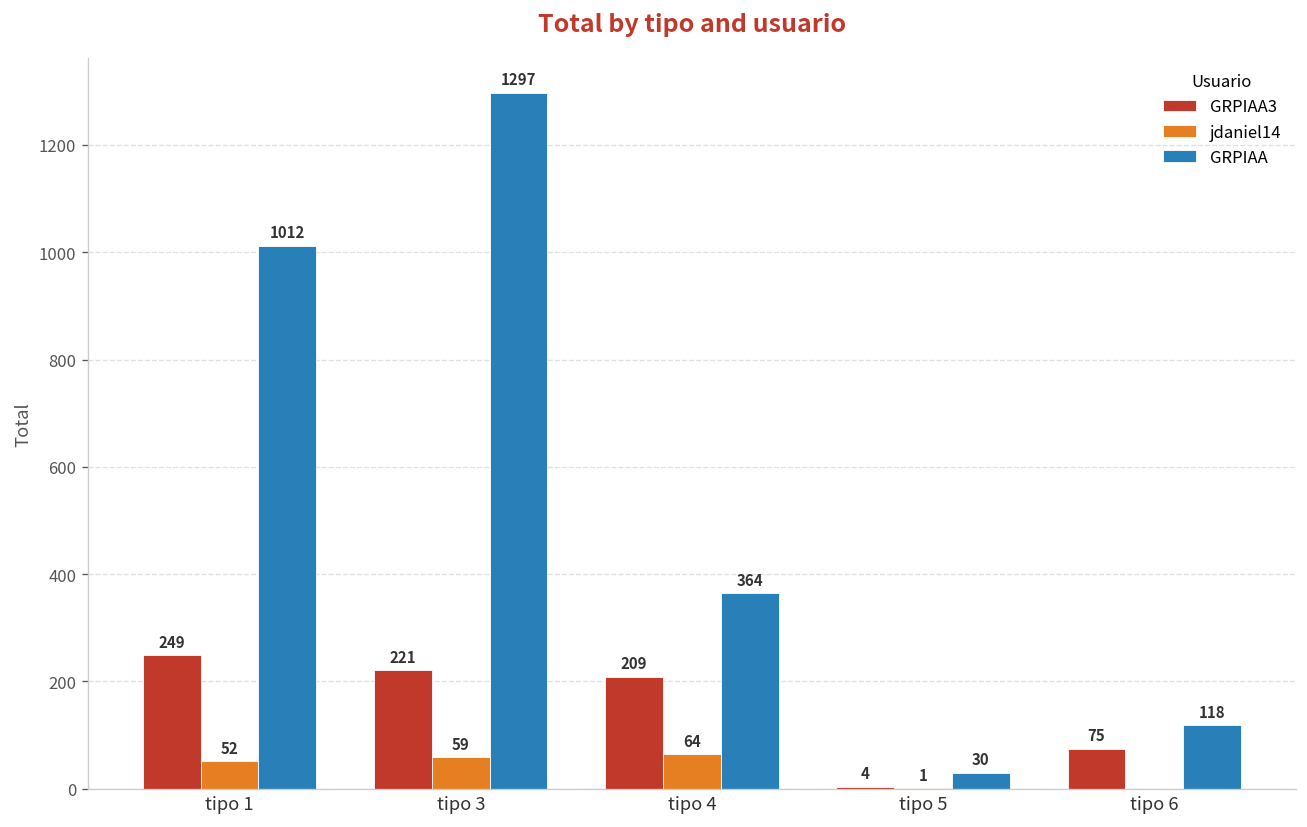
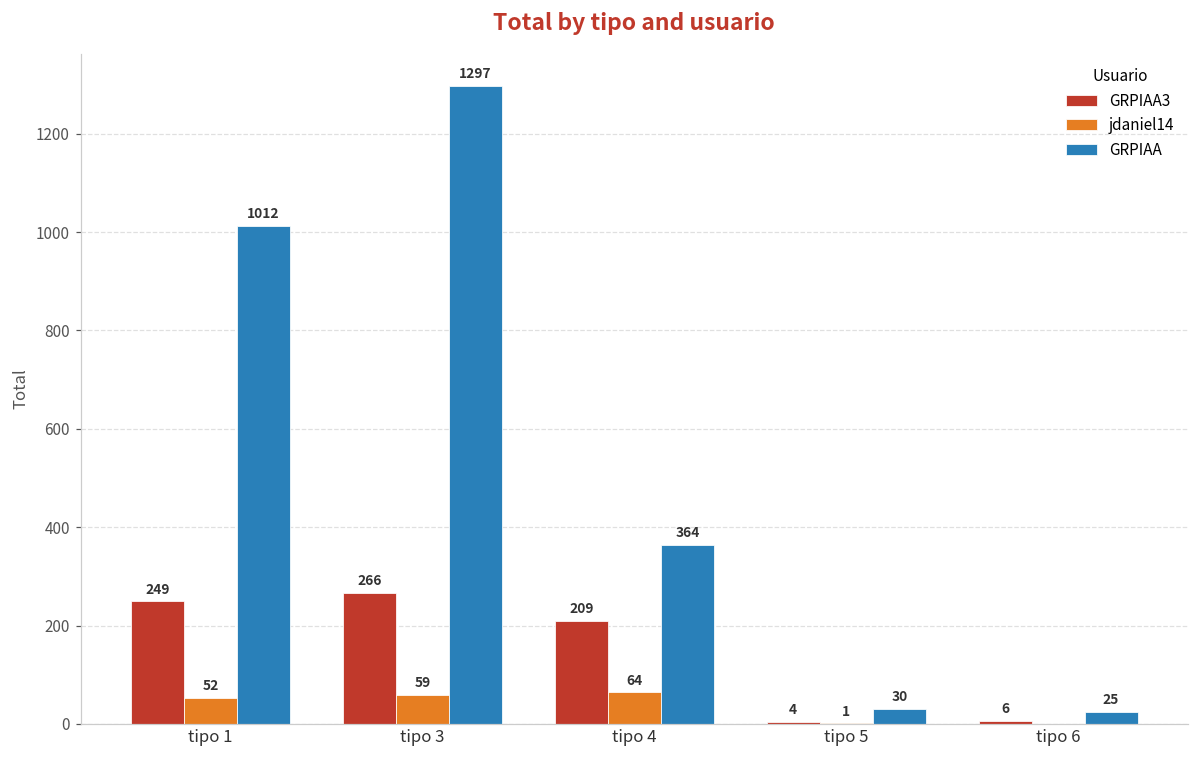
  {
    "GRPIAA3": {
      "tipo 1": 249,
-     "tipo 3": 221,
+     "tipo 3": 266,
      "tipo 4": 209,
      "tipo 5": 4,
-     "tipo 6": 75
+     "tipo 6": 6
    },
    "jdaniel14": {
      "tipo 1": 52,
      "tipo 3": 59,
      "tipo 4": 64,
      "tipo 5": 1
    },
    "GRPIAA": {
      "tipo 1": 1012,
      "tipo 3": 1297,
      "tipo 4": 364,
      "tipo 5": 30,
-     "tipo 6": 118
+     "tipo 6": 25
    }
  }
